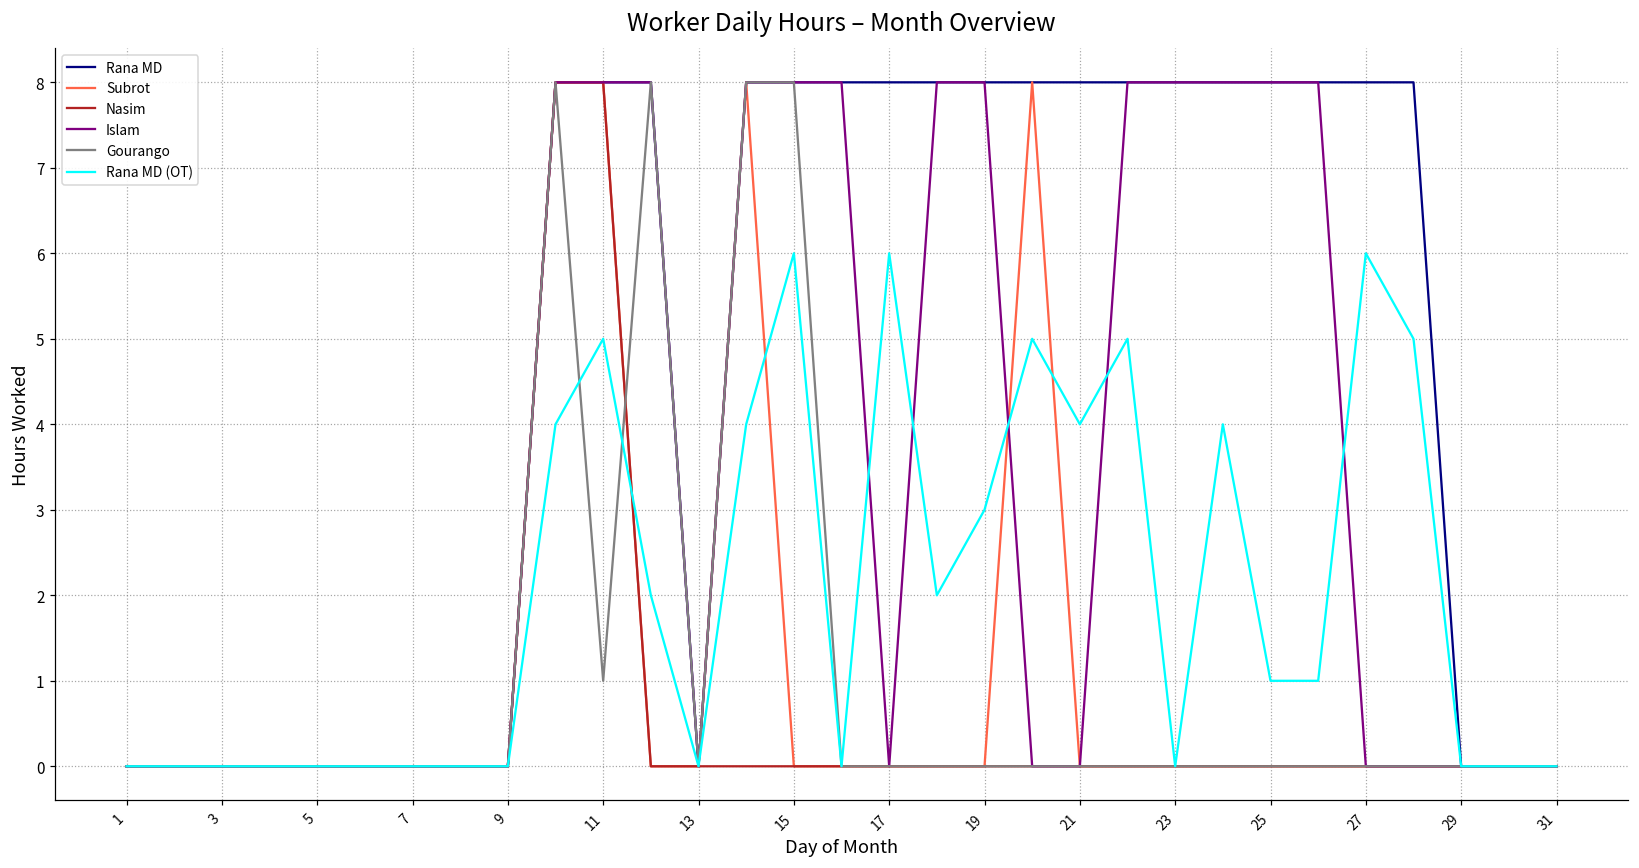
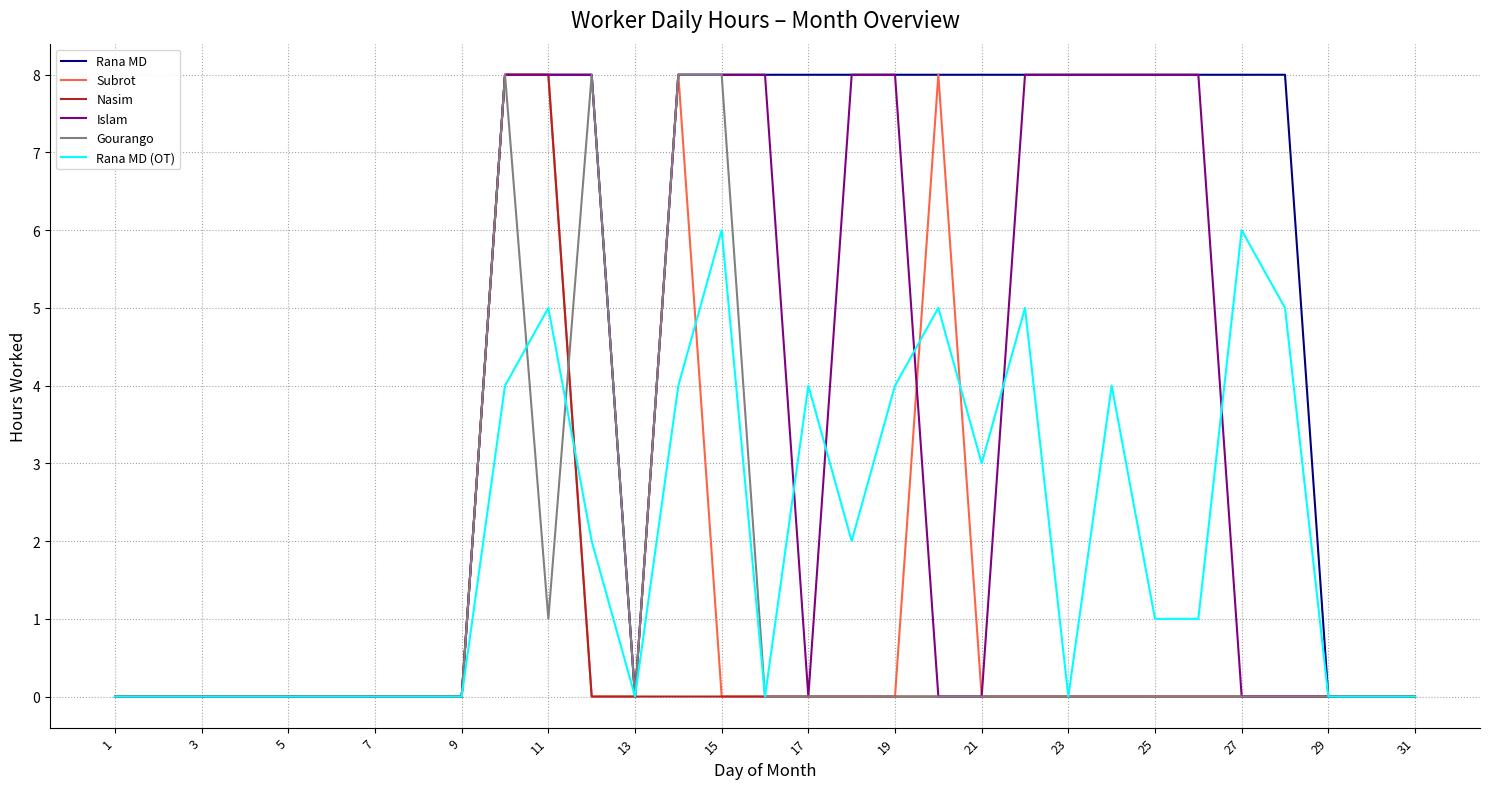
  {
    "Rana MD": {
      "17": 8,
      "21": 8,
      "27": 8
    },
    "Gourango": {
      "11": 1
    },
    "Rana MD (OT)": {
      "11": 5,
      "15": 6,
-     "17": 6,
-     "19": 3,
-     "21": 4,
+     "17": 4,
+     "19": 4,
+     "21": 3,
      "25": 1,
      "27": 6
    }
  }
